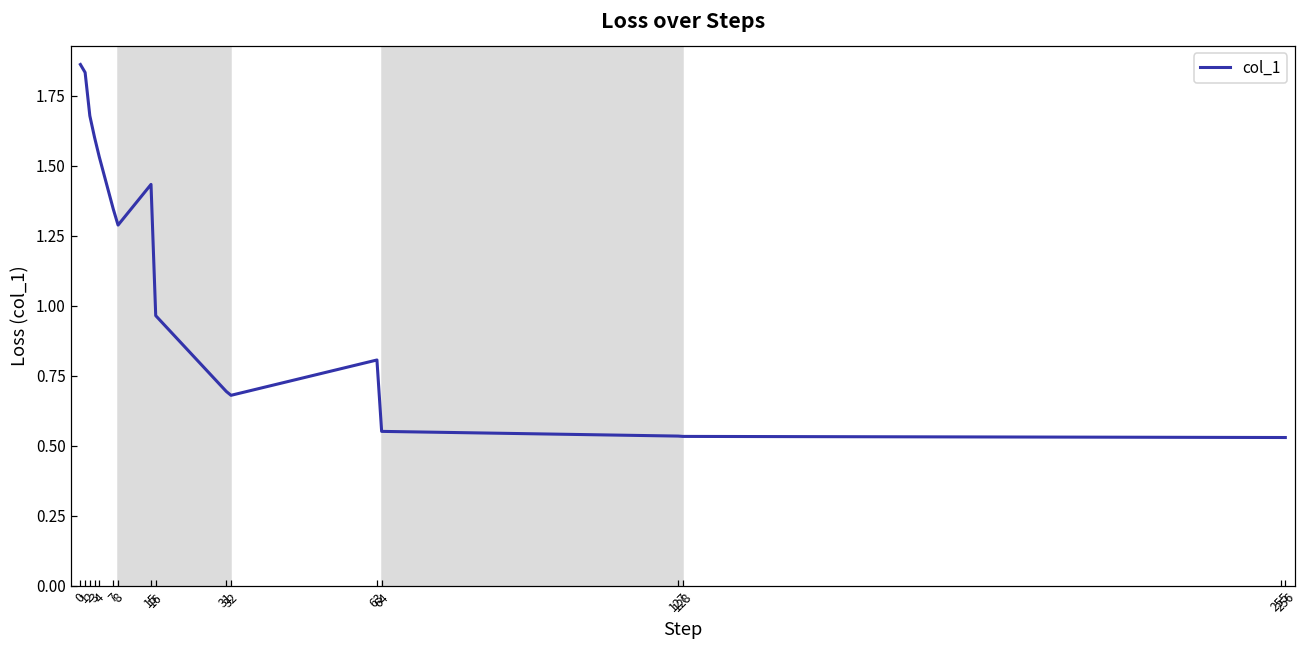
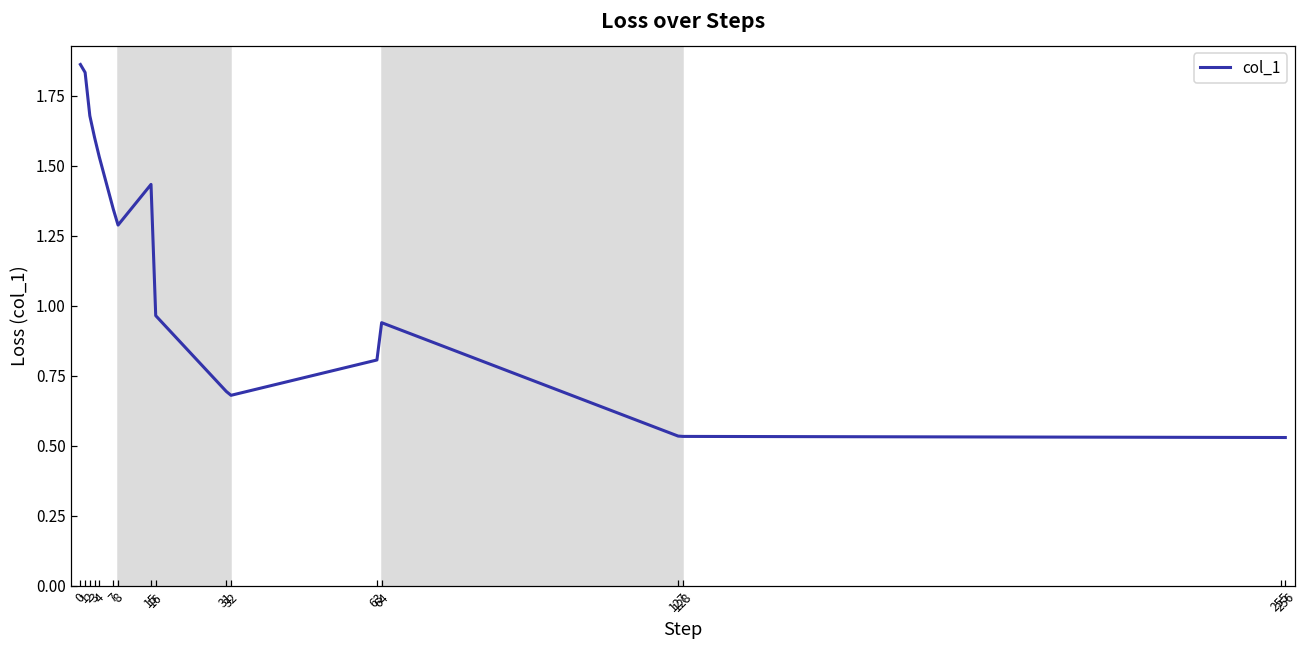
  {
    "0": 1.86,
    "1": 1.83,
    "2": 1.68,
    "3": 1.60,
    "4": 1.53,
    "7": 1.34,
    "8": 1.29,
    "15": 1.43,
    "16": 0.96,
    "31": 0.69,
    "32": 0.68,
    "63": 0.81,
-   "64": 0.55,
+   "64": 0.94,
    "127": 0.53,
    "128": 0.53,
    "255": 0.53,
    "256": 0.53
  }
